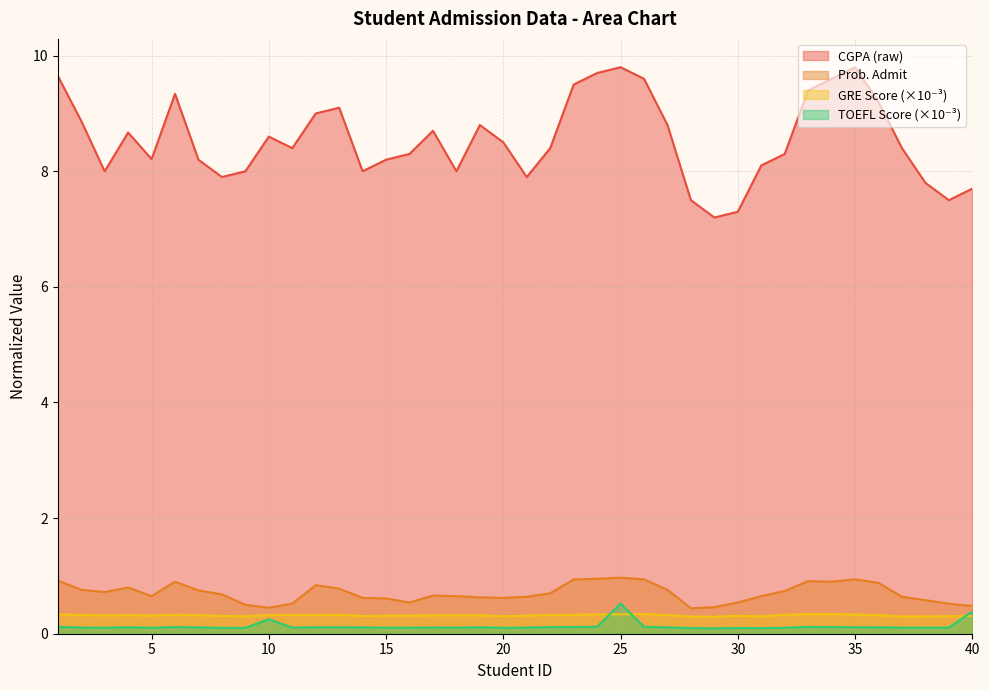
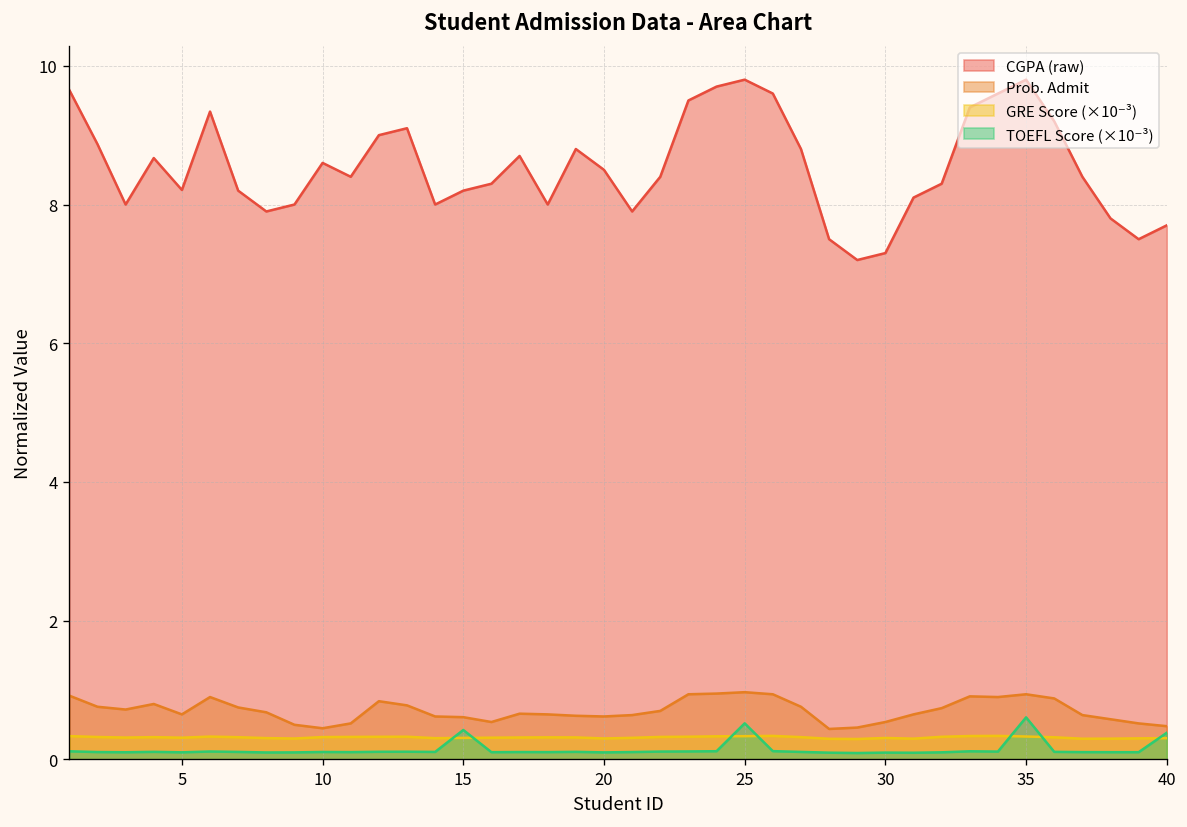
  {
    "TOEFL Score (×10⁻³)": {
      "5": 0.1,
-     "10": 0.2,
-     "15": 0.1,
+     "10": 0.1,
+     "15": 0.4,
      "20": 0.1,
      "25": 0.5,
      "30": 0.1,
-     "35": 0.1,
+     "35": 0.6,
      "40": 0.4
    }
  }
